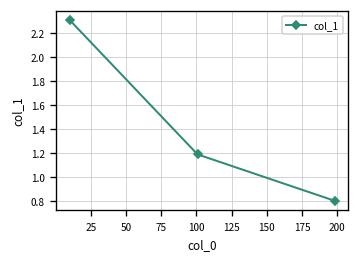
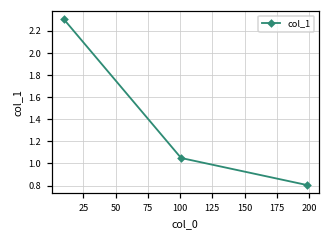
  {
-   "100": 1.19
+   "100": 1.05
  }
